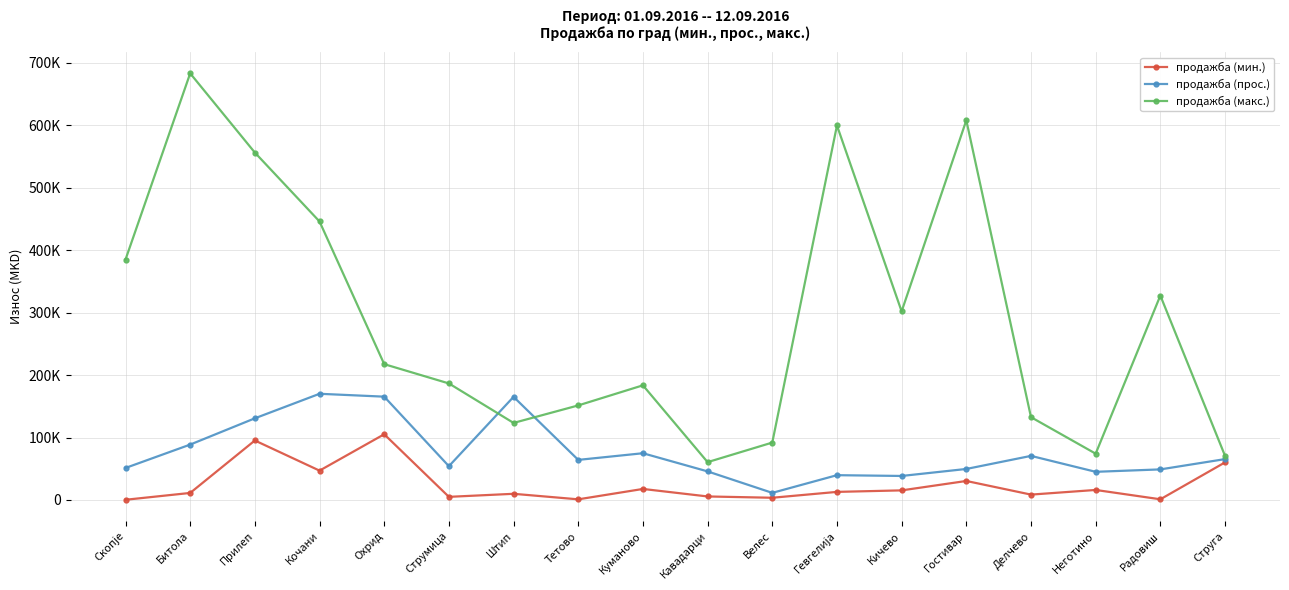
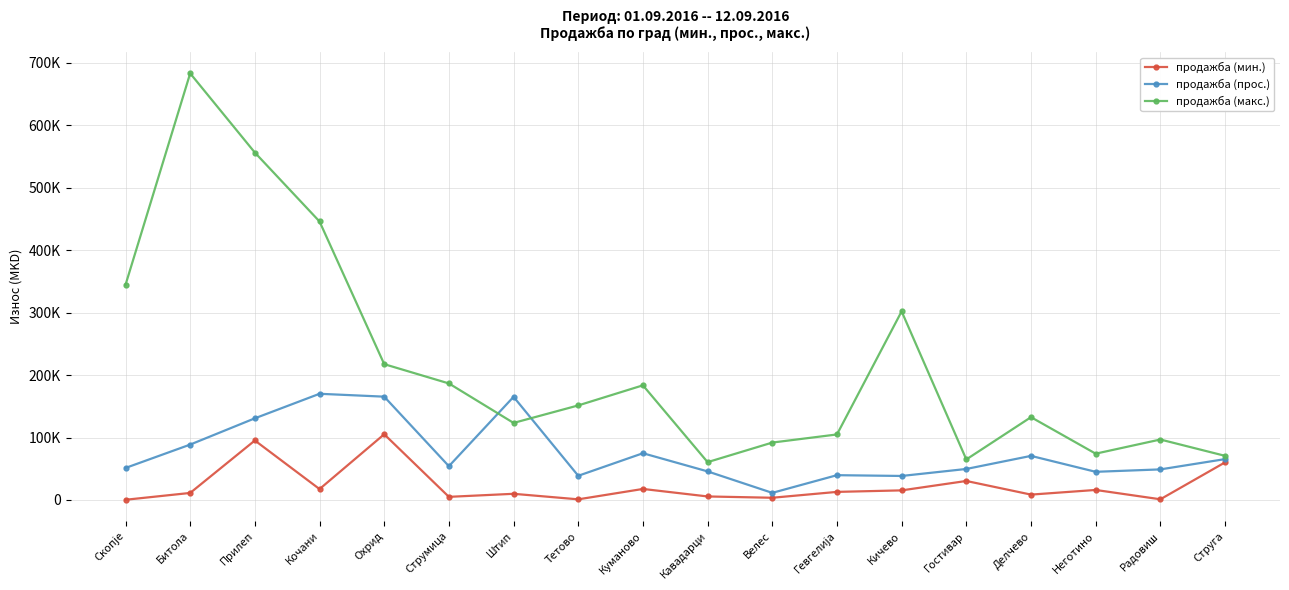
  {
    "продажба (мин.)": {
      "Скопје": 0,
      "Битола": 10000,
      "Прилеп": 100000,
-     "Кочани": 50000,
+     "Кочани": 20000,
      "Охрид": 110000,
      "Струмица": 0,
      "Штип": 10000,
      "Тетово": 0,
      "Куманово": 20000,
      "Кавадарци": 10000,
      "Велес": 0,
      "Гевгелија": 10000,
      "Кичево": 20000,
      "Гостивар": 30000,
      "Делчево": 10000,
      "Неготино": 20000,
      "Радовиш": 0,
      "Струга": 60000
    },
    "продажба (прос.)": {
      "Скопје": 50000,
      "Битола": 90000,
      "Прилеп": 130000,
      "Кочани": 170000,
      "Охрид": 170000,
      "Струмица": 50000,
      "Штип": 170000,
-     "Тетово": 60000,
+     "Тетово": 40000,
      "Куманово": 70000,
      "Кавадарци": 50000,
      "Велес": 10000,
      "Гевгелија": 40000,
      "Кичево": 40000,
      "Гостивар": 50000,
      "Делчево": 70000,
      "Неготино": 50000,
      "Радовиш": 50000,
      "Струга": 70000
    },
    "продажба (макс.)": {
-     "Скопје": 380000,
+     "Скопје": 340000,
      "Битола": 680000,
      "Прилеп": 560000,
      "Кочани": 450000,
      "Охрид": 220000,
      "Струмица": 190000,
      "Штип": 120000,
      "Тетово": 150000,
      "Куманово": 180000,
      "Кавадарци": 60000,
      "Велес": 90000,
-     "Гевгелија": 600000,
+     "Гевгелија": 100000,
      "Кичево": 300000,
-     "Гостивар": 610000,
+     "Гостивар": 60000,
      "Делчево": 130000,
      "Неготино": 70000,
-     "Радовиш": 330000,
+     "Радовиш": 100000,
      "Струга": 70000
    }
  }
